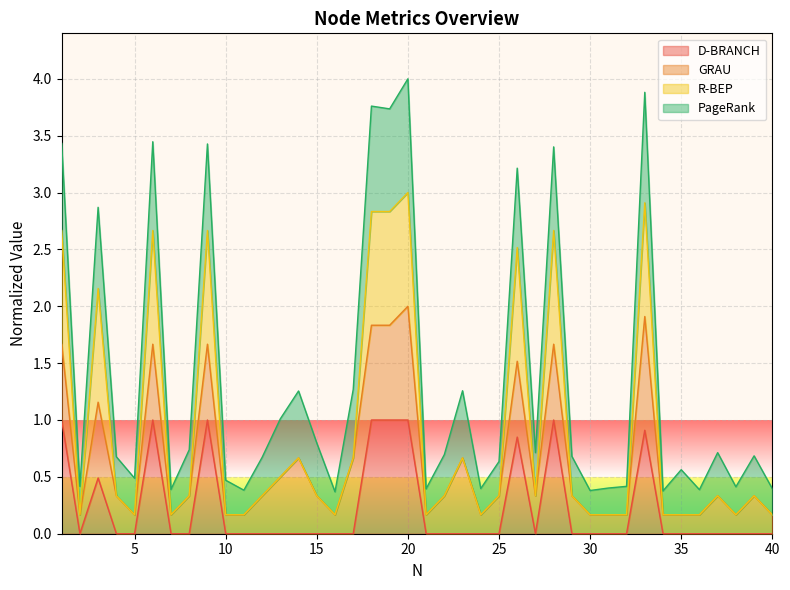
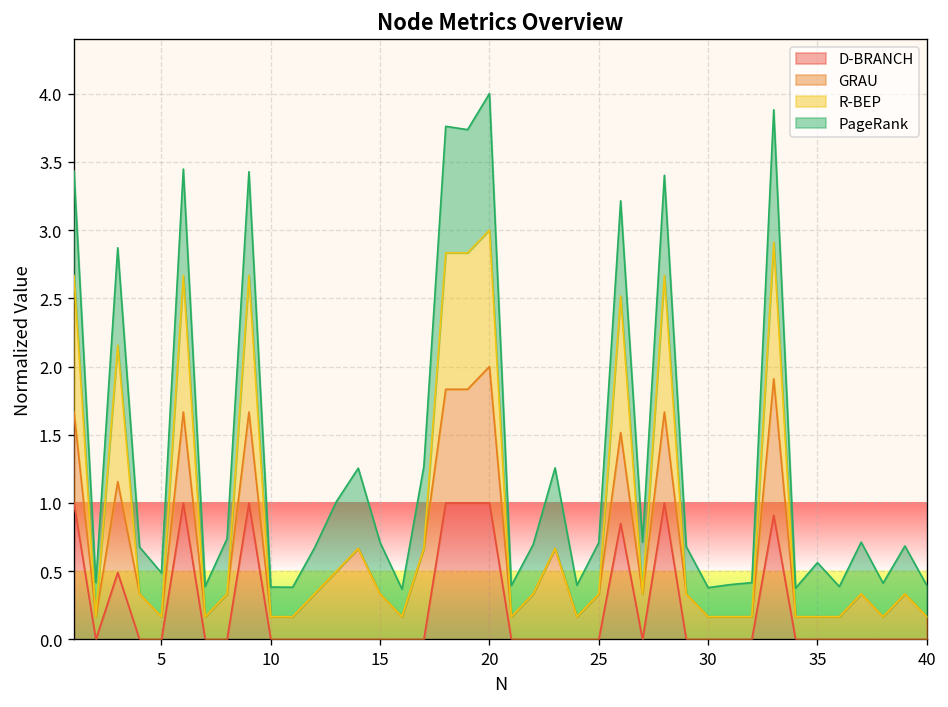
  {
    "PageRank": {
      "5": 0.32,
-     "10": 0.30,
-     "15": 0.46,
+     "10": 0.22,
+     "15": 0.38,
      "20": 1.00,
-     "25": 0.30,
+     "25": 0.38,
      "30": 0.21,
      "35": 0.40,
      "40": 0.23
    }
  }
